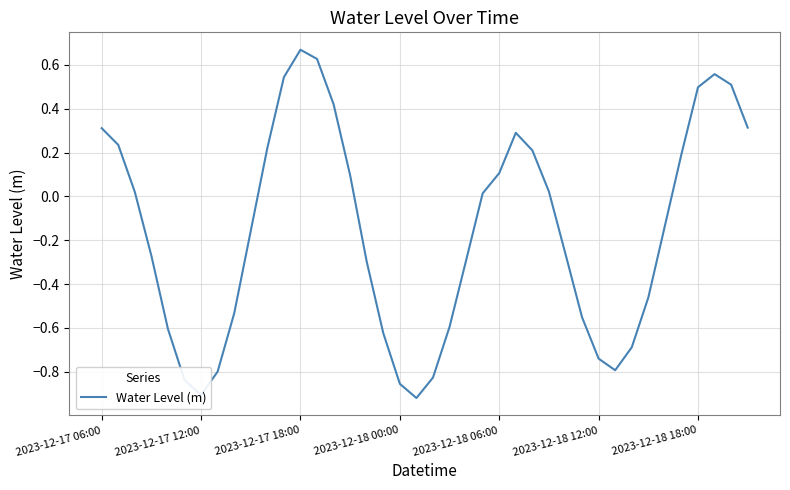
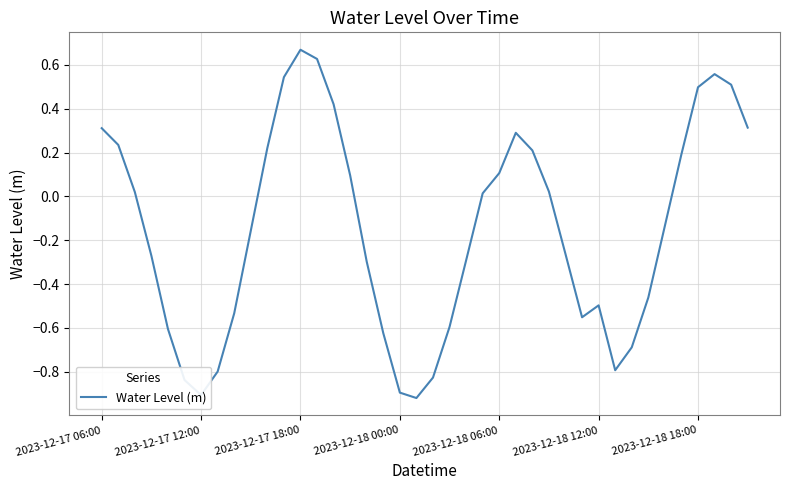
  {
    "2023-12-17 06:00": 0.31,
    "2023-12-17 18:00": 0.67,
-   "2023-12-18 00:00": -0.86,
+   "2023-12-18 00:00": -0.90,
    "2023-12-18 06:00": 0.11,
-   "2023-12-18 12:00": -0.74,
+   "2023-12-18 12:00": -0.50,
    "2023-12-18 18:00": 0.50
  }
